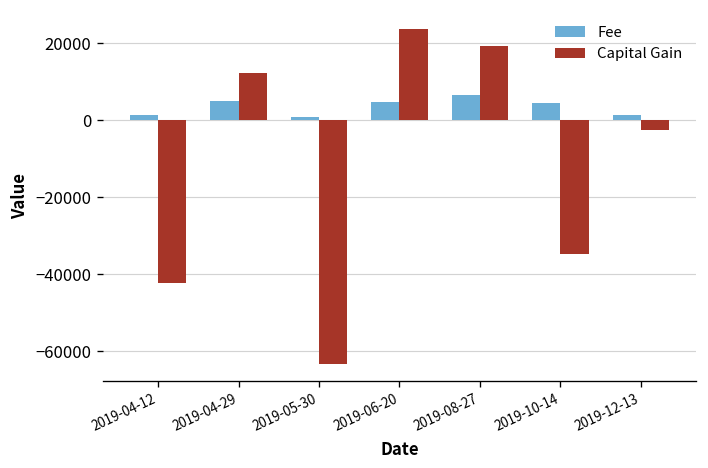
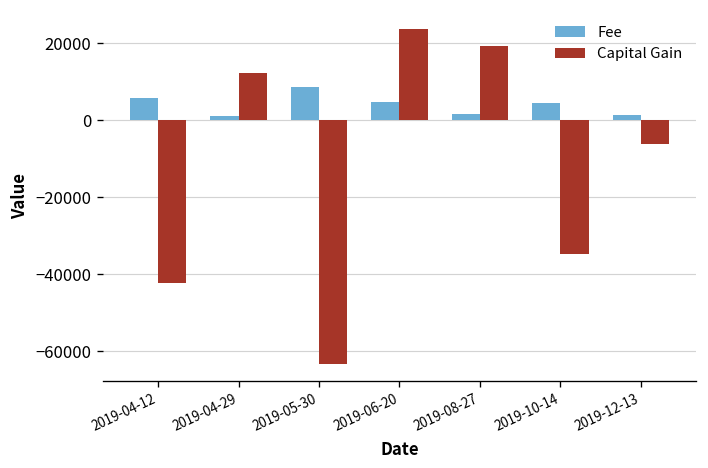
  {
    "Fee": {
-     "2019-04-12": 1000,
-     "2019-04-29": 5000,
-     "2019-05-30": 1000,
+     "2019-04-12": 6000,
+     "2019-04-29": 1000,
+     "2019-05-30": 9000,
      "2019-06-20": 5000,
-     "2019-08-27": 7000,
+     "2019-08-27": 2000,
      "2019-10-14": 5000,
      "2019-12-13": 1000
    },
    "Capital Gain": {
      "2019-04-12": -42000,
      "2019-04-29": 12000,
      "2019-05-30": -63000,
      "2019-06-20": 24000,
      "2019-08-27": 19000,
      "2019-10-14": -35000,
-     "2019-12-13": -3000
+     "2019-12-13": -6000
    }
  }
